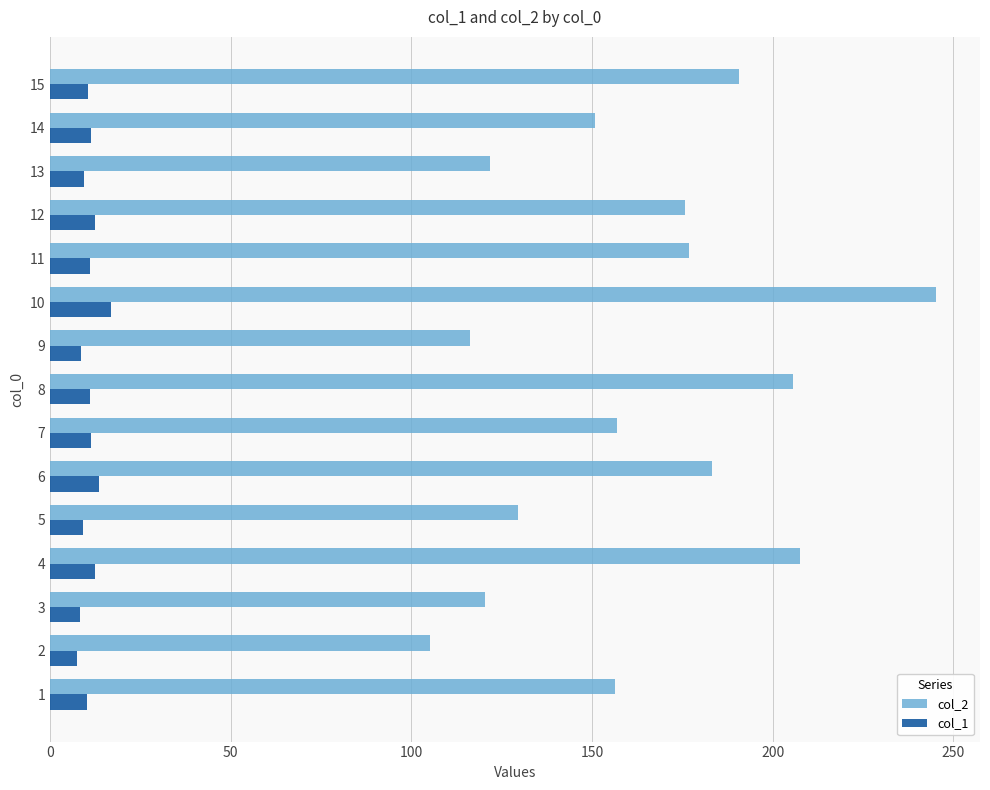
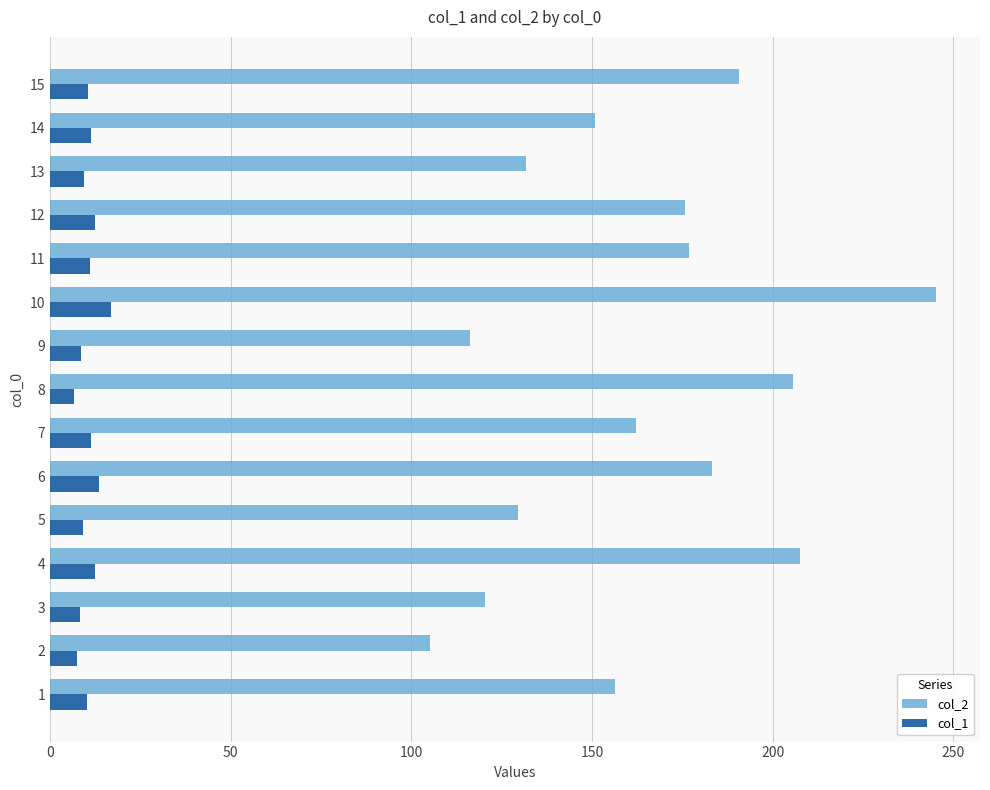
  {
    "col_2": {
      "15": 191,
      "14": 151,
-     "13": 122,
+     "13": 132,
      "12": 176,
      "11": 177,
      "10": 245,
      "9": 116,
      "8": 206,
-     "7": 157,
+     "7": 162,
      "6": 183,
      "5": 130,
      "4": 208,
      "3": 120,
      "2": 105,
      "1": 156
    },
    "col_1": {
      "15": 11,
      "14": 11,
      "13": 9,
      "12": 12,
      "11": 11,
      "10": 17,
      "9": 9,
-     "8": 11,
+     "8": 7,
      "7": 11,
      "6": 14,
      "5": 9,
      "4": 12,
      "3": 8,
      "2": 8,
      "1": 10
    }
  }
